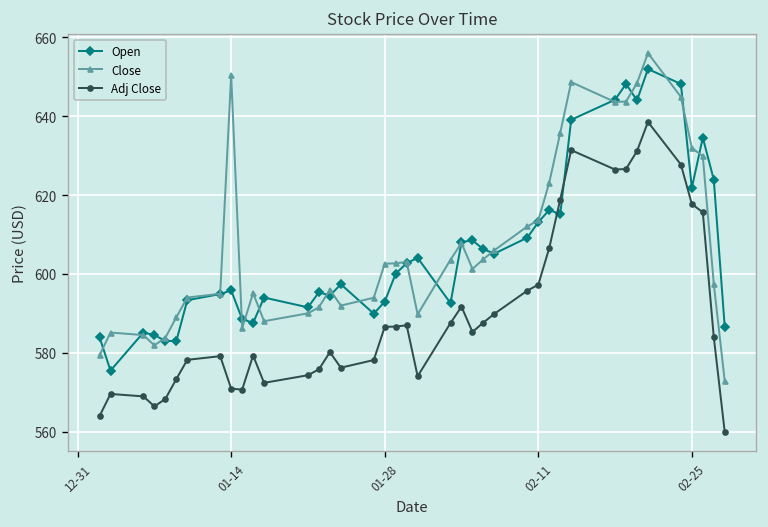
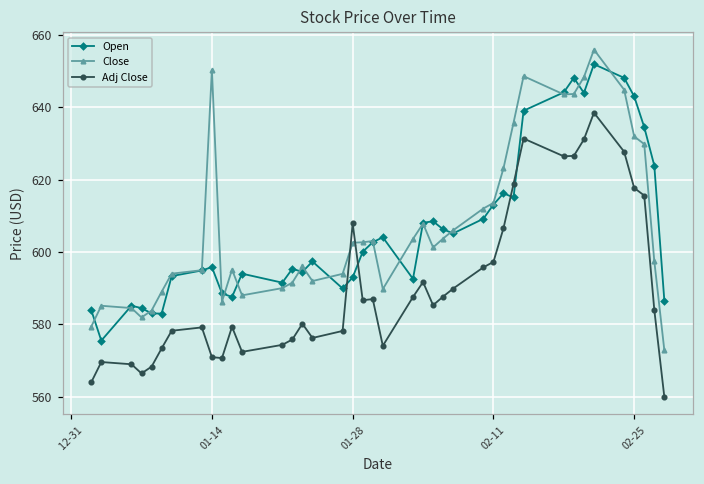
  {
    "Open": {
      "01-14": 596,
      "01-28": 593,
-     "02-25": 622
+     "02-25": 643
    },
    "Close": {
      "01-14": 650,
      "01-28": 603,
      "02-25": 632
    },
    "Adj Close": {
      "01-14": 571,
-     "01-28": 587,
+     "01-28": 608,
      "02-11": 597,
      "02-25": 618
    }
  }
